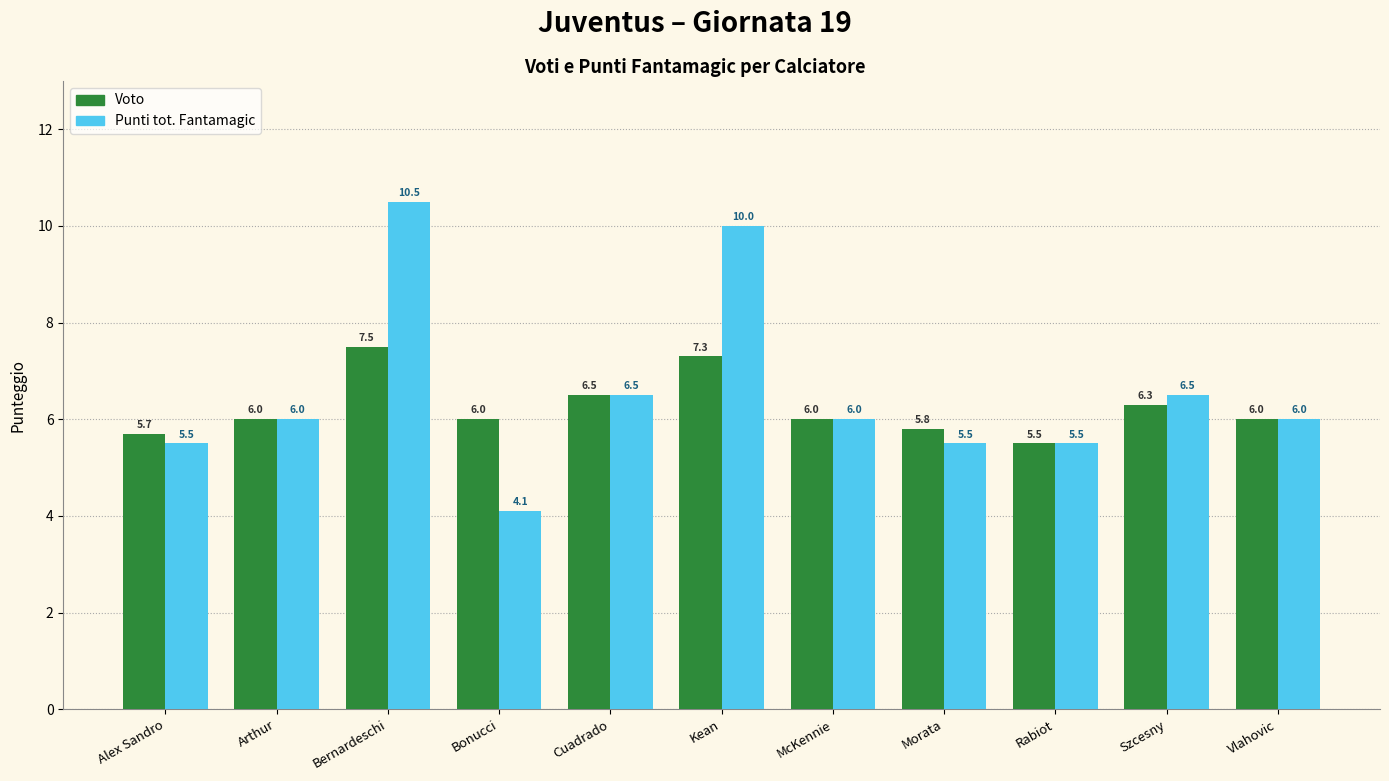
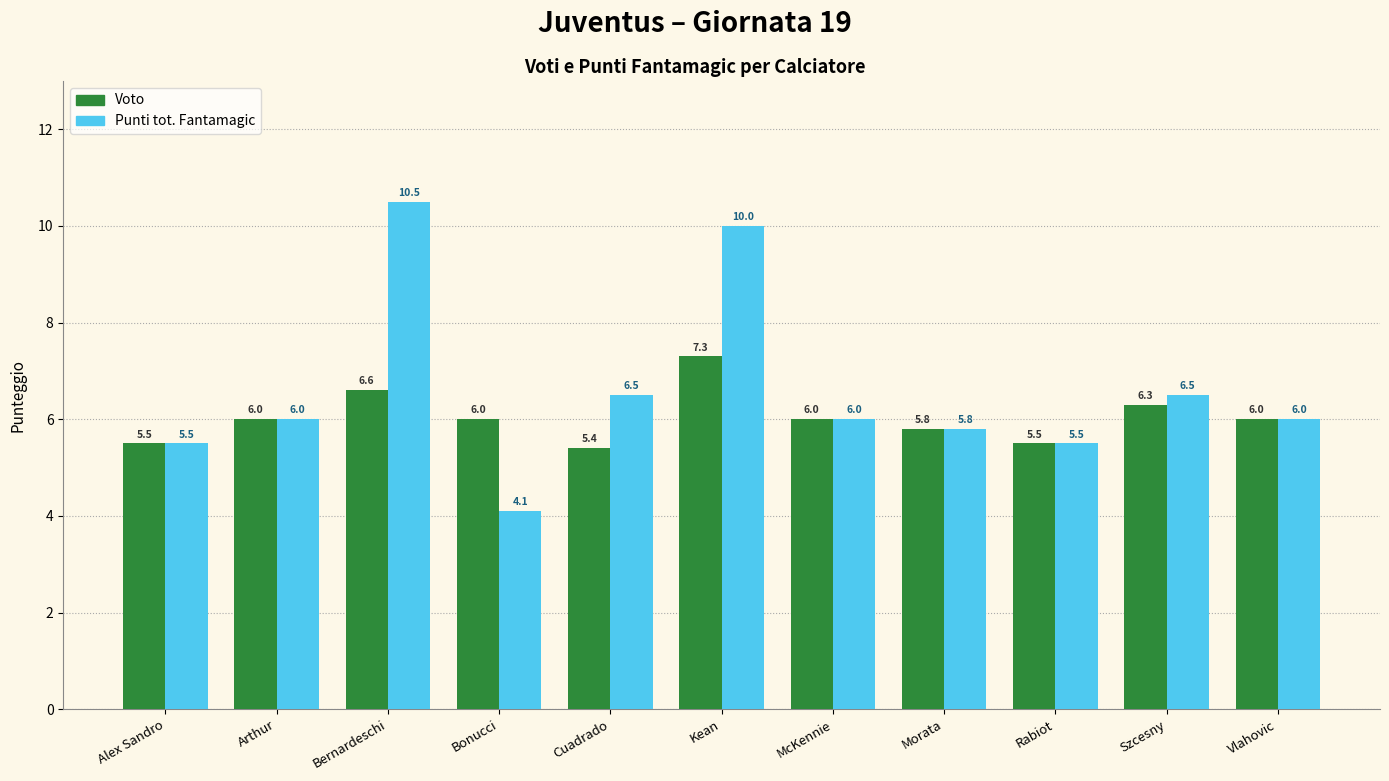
  {
    "Voto": {
-     "Alex Sandro": 5.7,
+     "Alex Sandro": 5.5,
      "Arthur": 6.0,
-     "Bernardeschi": 7.5,
+     "Bernardeschi": 6.6,
      "Bonucci": 6.0,
-     "Cuadrado": 6.5,
+     "Cuadrado": 5.4,
      "Kean": 7.3,
      "McKennie": 6.0,
      "Morata": 5.8,
      "Rabiot": 5.5,
      "Szcesny": 6.3,
      "Vlahovic": 6.0
    },
    "Punti tot. Fantamagic": {
      "Alex Sandro": 5.5,
      "Arthur": 6.0,
      "Bernardeschi": 10.5,
      "Bonucci": 4.1,
      "Cuadrado": 6.5,
      "Kean": 10.0,
      "McKennie": 6.0,
-     "Morata": 5.5,
+     "Morata": 5.8,
      "Rabiot": 5.5,
      "Szcesny": 6.5,
      "Vlahovic": 6.0
    }
  }
